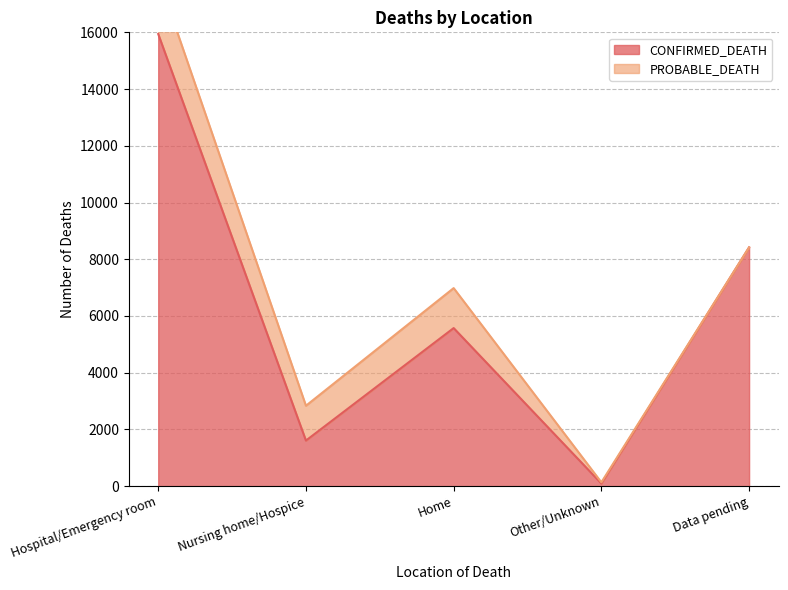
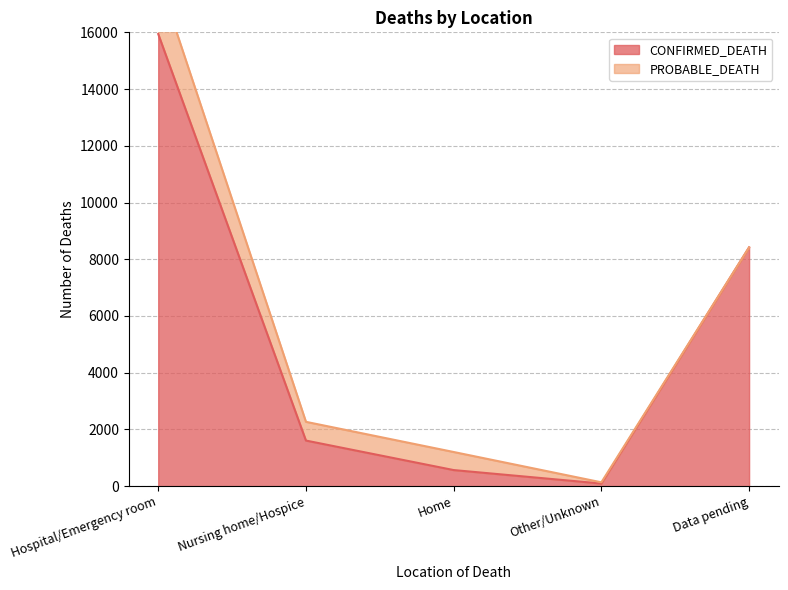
  {
    "CONFIRMED_DEATH": {
      "Hospital/Emergency room": 15900,
      "Nursing home/Hospice": 1600,
-     "Home": 5600
+     "Home": 600
    },
    "PROBABLE_DEATH": {
-     "Nursing home/Hospice": 1200,
-     "Home": 1400
+     "Nursing home/Hospice": 700,
+     "Home": 600
    }
  }
